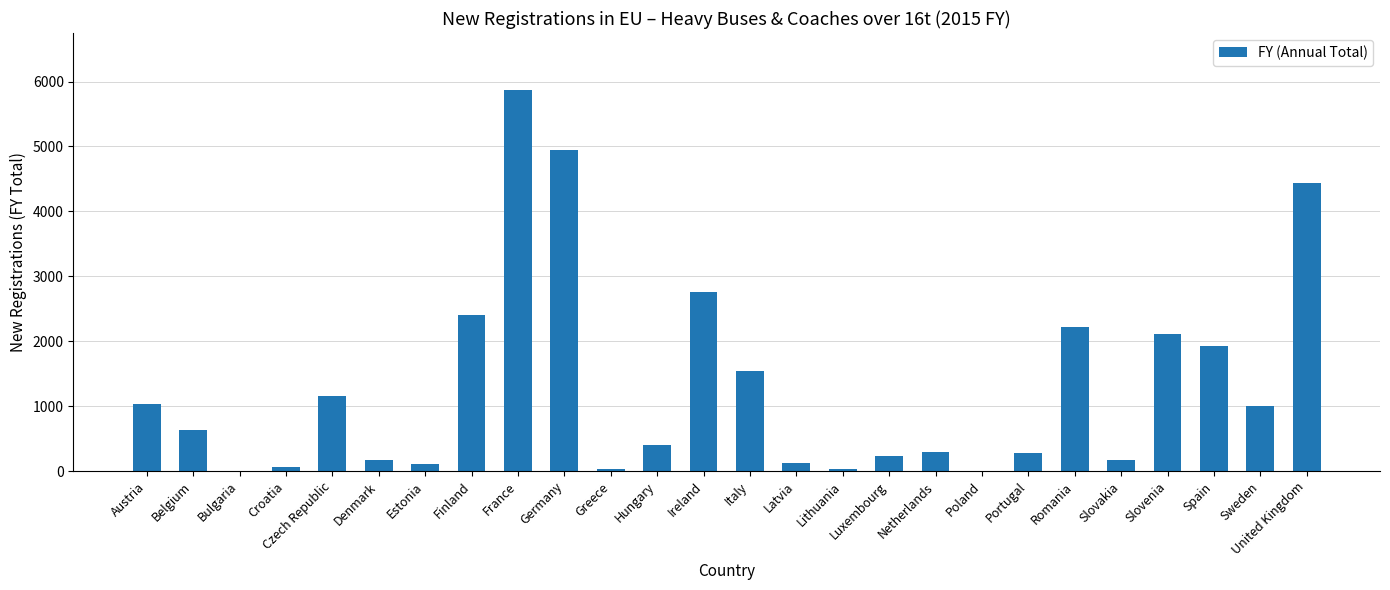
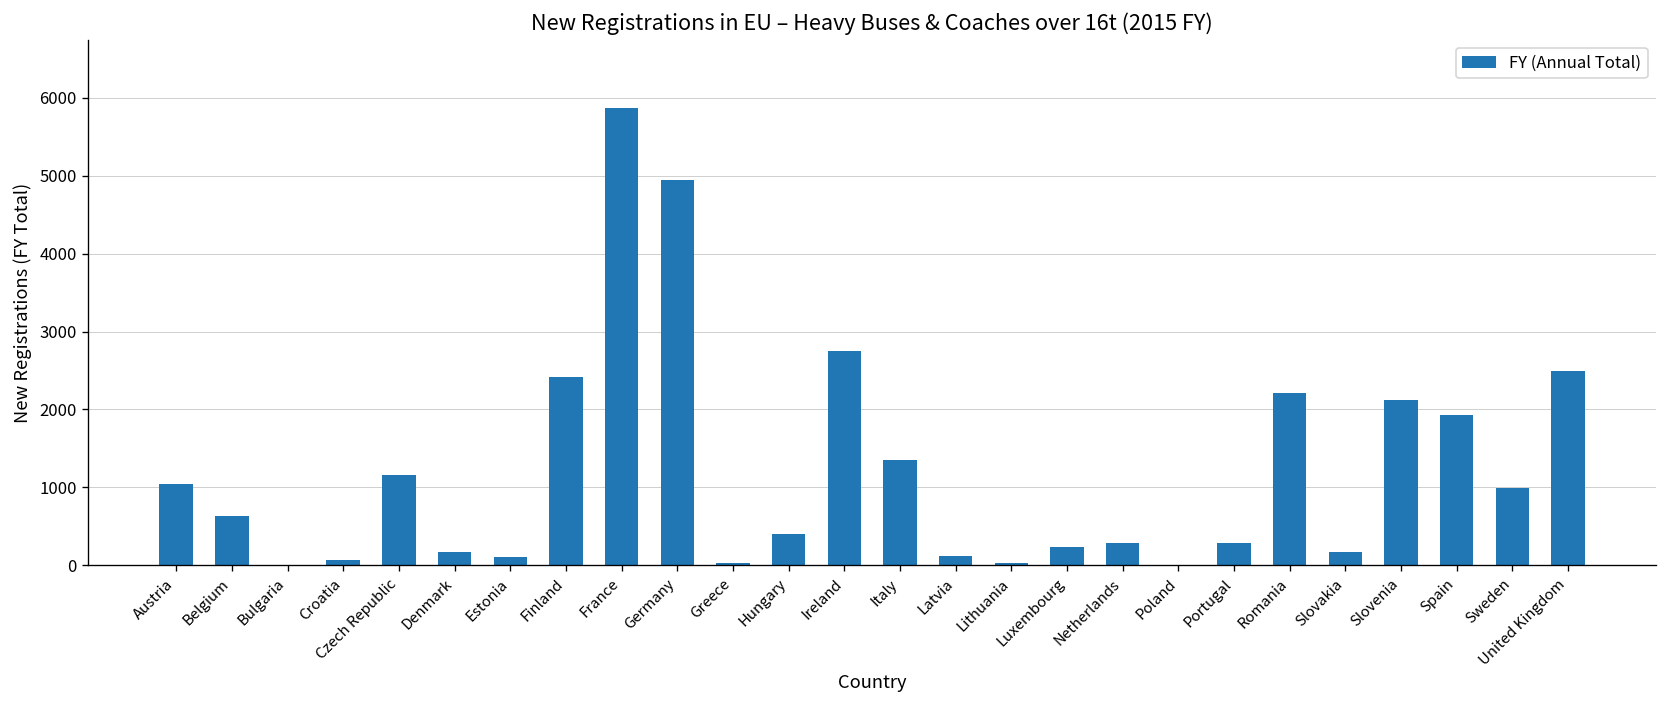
  {
    "Austria": 1000,
    "Belgium": 600,
    "Bulgaria": 0,
    "Croatia": 100,
    "Czech Republic": 1200,
    "Denmark": 200,
    "Estonia": 100,
    "Finland": 2400,
    "France": 5900,
    "Germany": 4900,
    "Hungary": 400,
    "Ireland": 2800,
-   "Italy": 1500,
+   "Italy": 1400,
    "Latvia": 100,
    "Luxembourg": 200,
    "Netherlands": 300,
    "Poland": 0,
    "Portugal": 300,
    "Romania": 2200,
    "Slovakia": 200,
    "Slovenia": 2100,
    "Spain": 1900,
    "Sweden": 1000,
-   "United Kingdom": 4400
+   "United Kingdom": 2500
  }
